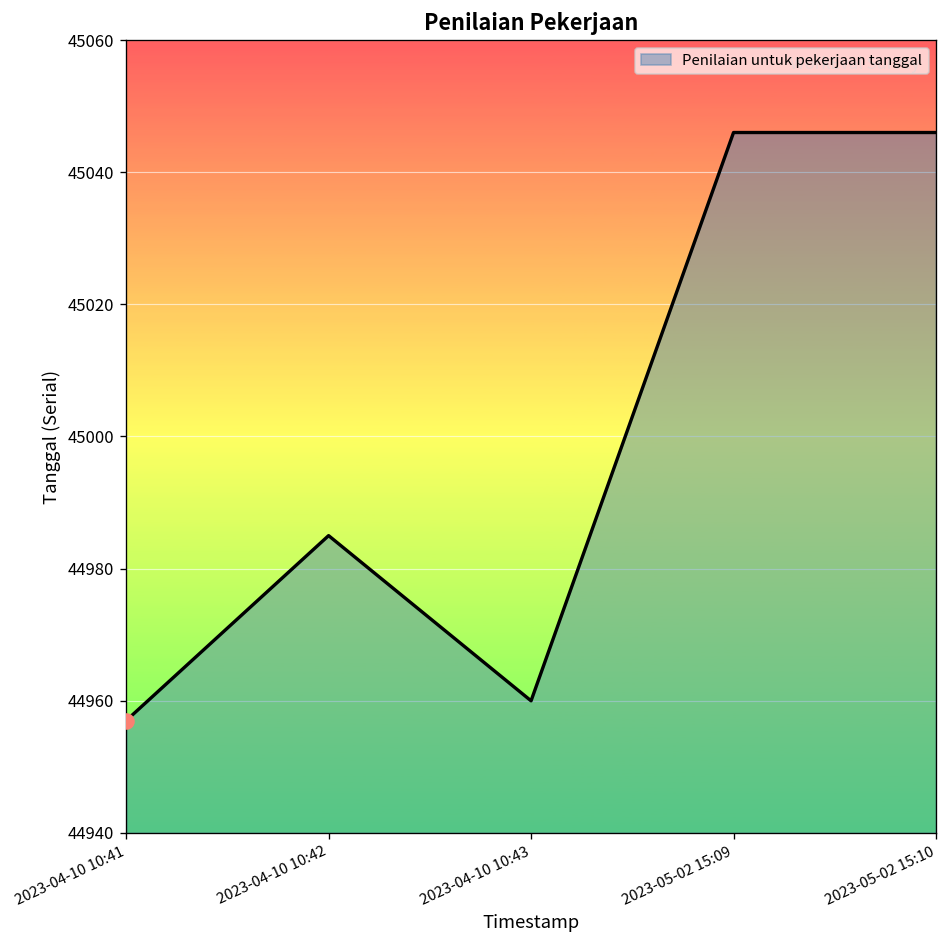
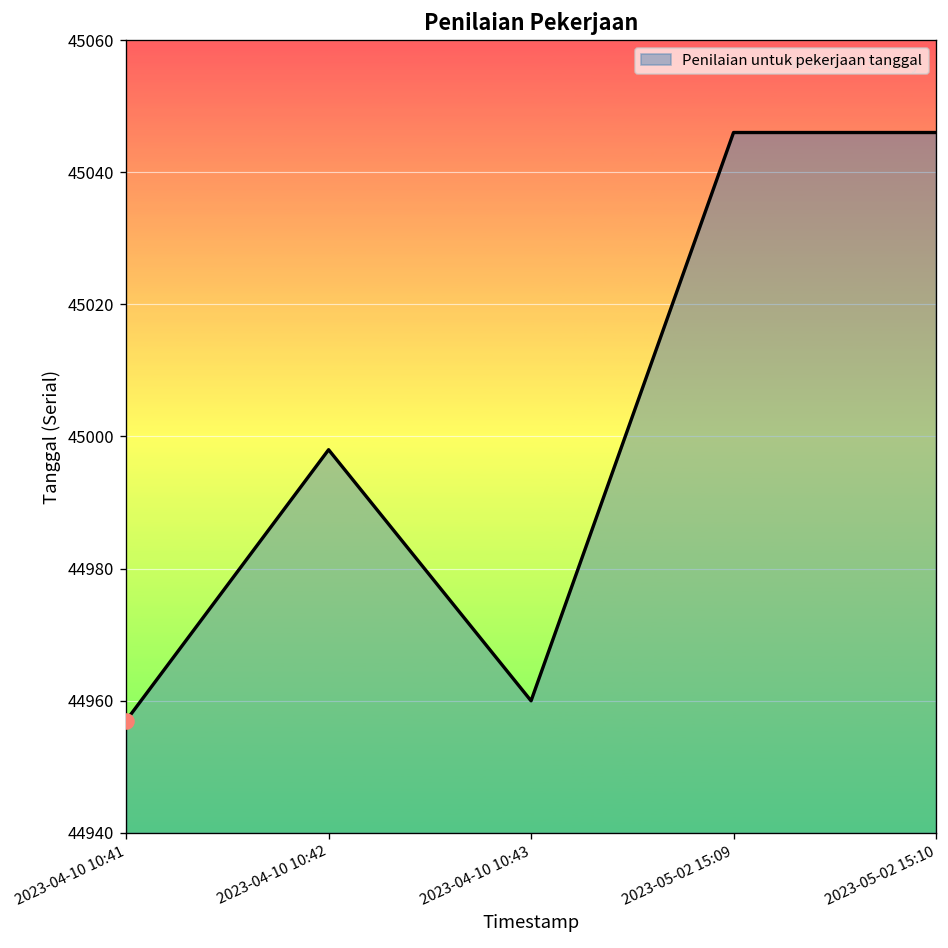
  {
    "Penilaian untuk pekerjaan tanggal": {
-     "2023-04-10 10:42": 44985,
+     "2023-04-10 10:42": 44998,
      "2023-04-10 10:43": 44960,
      "2023-05-02 15:09": 45046,
      "2023-05-02 15:10": 45046
    }
  }
